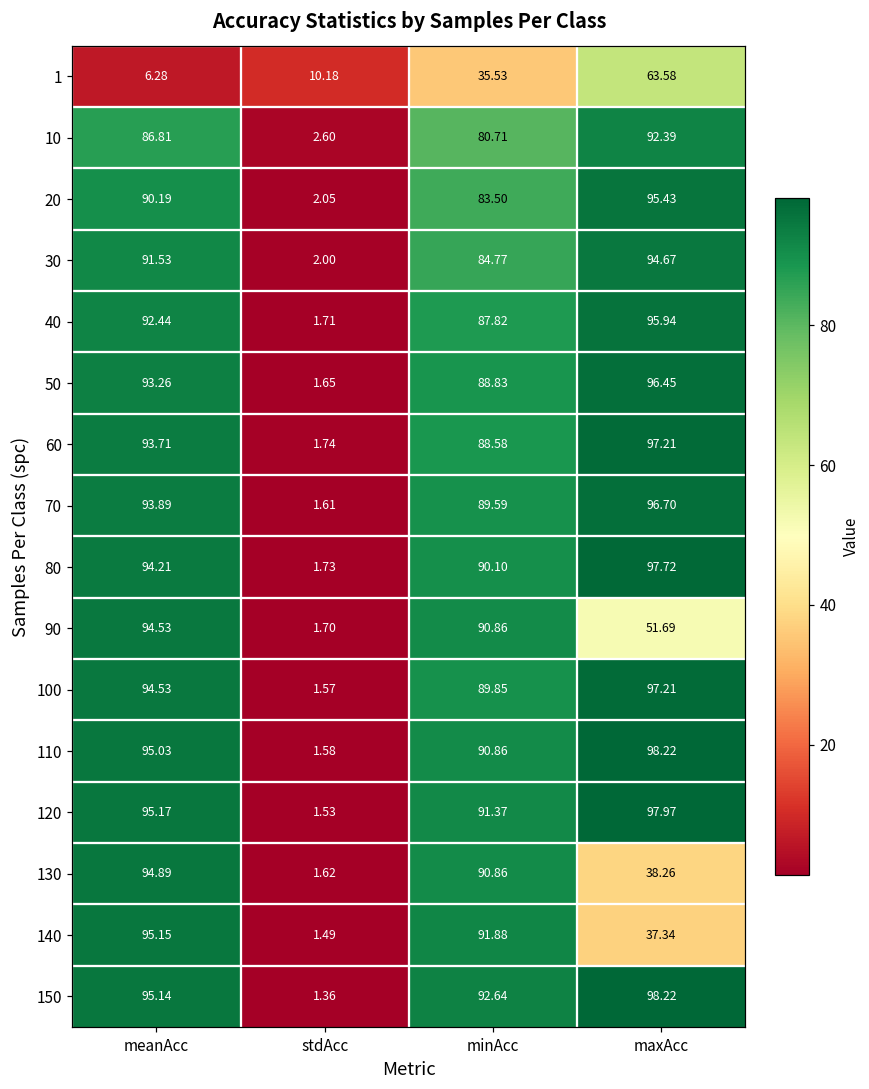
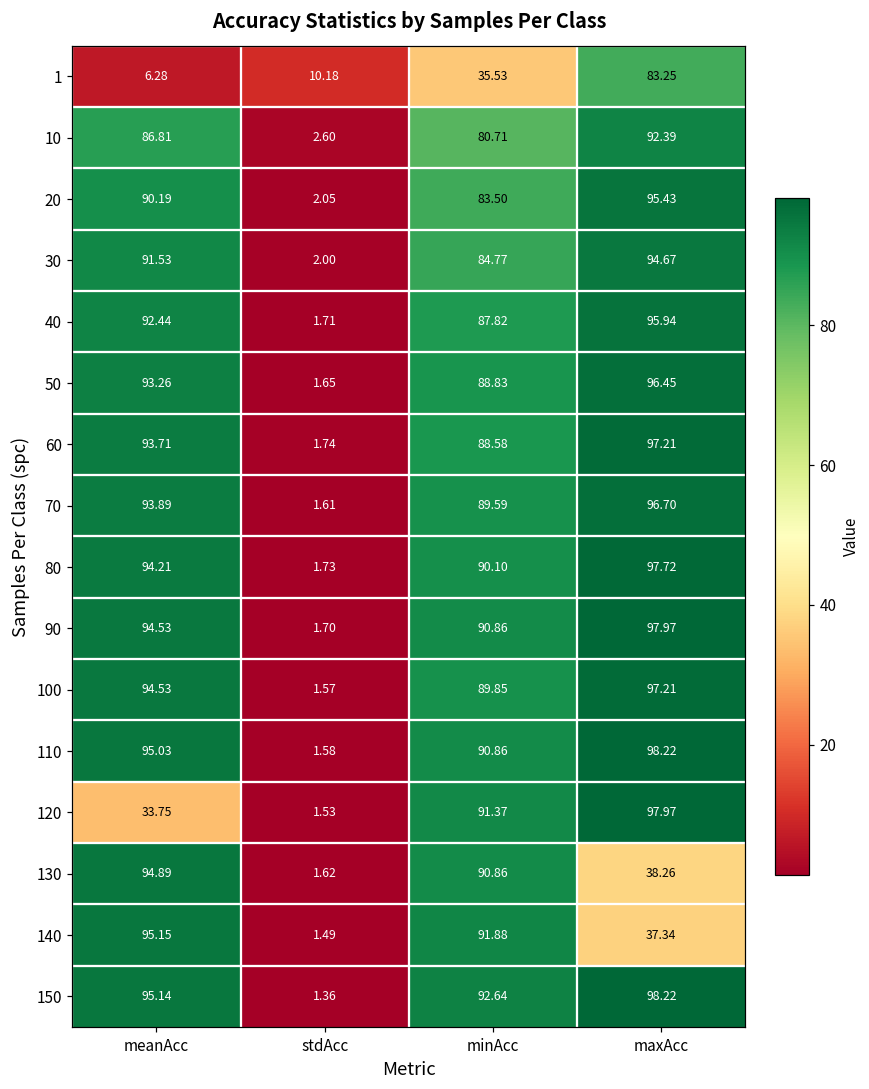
  {
    "1": {
      "meanAcc": 6.28,
      "stdAcc": 10.18,
      "minAcc": 35.53,
-     "maxAcc": 63.58
+     "maxAcc": 83.25
    },
    "10": {
      "meanAcc": 86.81,
      "stdAcc": 2.60,
      "minAcc": 80.71,
      "maxAcc": 92.39
    },
    "20": {
      "meanAcc": 90.19,
      "stdAcc": 2.05,
      "minAcc": 83.50,
      "maxAcc": 95.43
    },
    "30": {
      "meanAcc": 91.53,
      "stdAcc": 2.00,
      "minAcc": 84.77,
      "maxAcc": 94.67
    },
    "40": {
      "meanAcc": 92.44,
      "stdAcc": 1.71,
      "minAcc": 87.82,
      "maxAcc": 95.94
    },
    "50": {
      "meanAcc": 93.26,
      "stdAcc": 1.65,
      "minAcc": 88.83,
      "maxAcc": 96.45
    },
    "60": {
      "meanAcc": 93.71,
      "stdAcc": 1.74,
      "minAcc": 88.58,
      "maxAcc": 97.21
    },
    "70": {
      "meanAcc": 93.89,
      "stdAcc": 1.61,
      "minAcc": 89.59,
      "maxAcc": 96.70
    },
    "80": {
      "meanAcc": 94.21,
      "stdAcc": 1.73,
      "minAcc": 90.10,
      "maxAcc": 97.72
    },
    "90": {
      "meanAcc": 94.53,
      "stdAcc": 1.70,
      "minAcc": 90.86,
-     "maxAcc": 51.69
+     "maxAcc": 97.97
    },
    "100": {
      "meanAcc": 94.53,
      "stdAcc": 1.57,
      "minAcc": 89.85,
      "maxAcc": 97.21
    },
    "110": {
      "meanAcc": 95.03,
      "stdAcc": 1.58,
      "minAcc": 90.86,
      "maxAcc": 98.22
    },
    "120": {
-     "meanAcc": 95.17,
+     "meanAcc": 33.75,
      "stdAcc": 1.53,
      "minAcc": 91.37,
      "maxAcc": 97.97
    },
    "130": {
      "meanAcc": 94.89,
      "stdAcc": 1.62,
      "minAcc": 90.86,
      "maxAcc": 38.26
    },
    "140": {
      "meanAcc": 95.15,
      "stdAcc": 1.49,
      "minAcc": 91.88,
      "maxAcc": 37.34
    },
    "150": {
      "meanAcc": 95.14,
      "stdAcc": 1.36,
      "minAcc": 92.64,
      "maxAcc": 98.22
    }
  }
